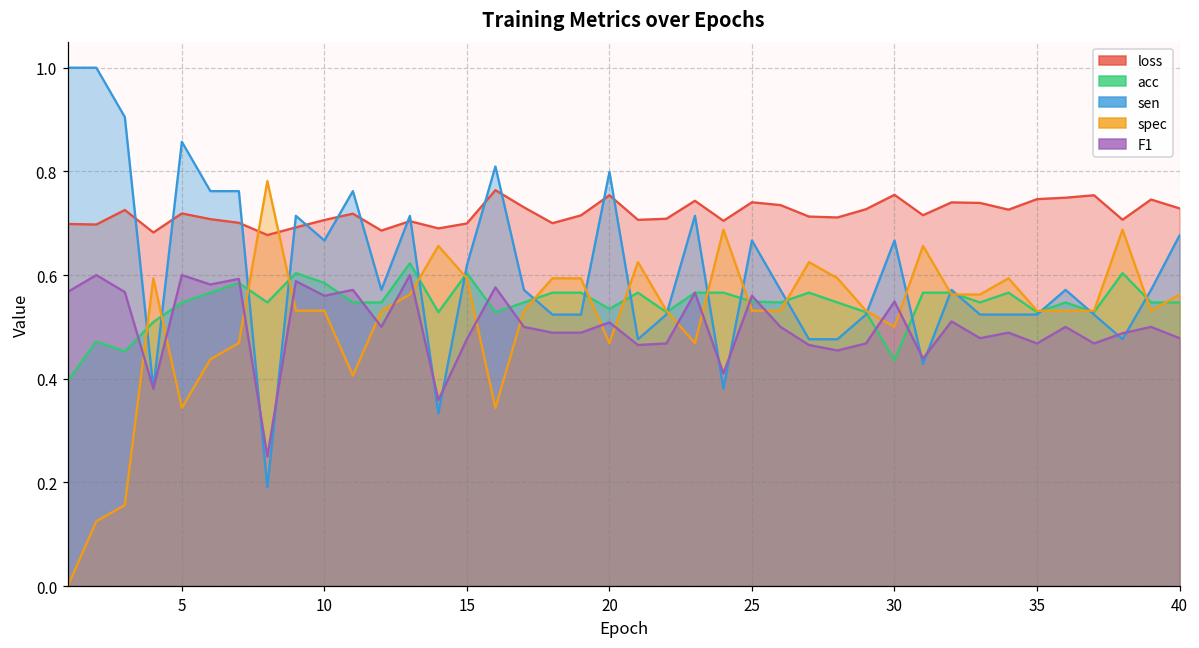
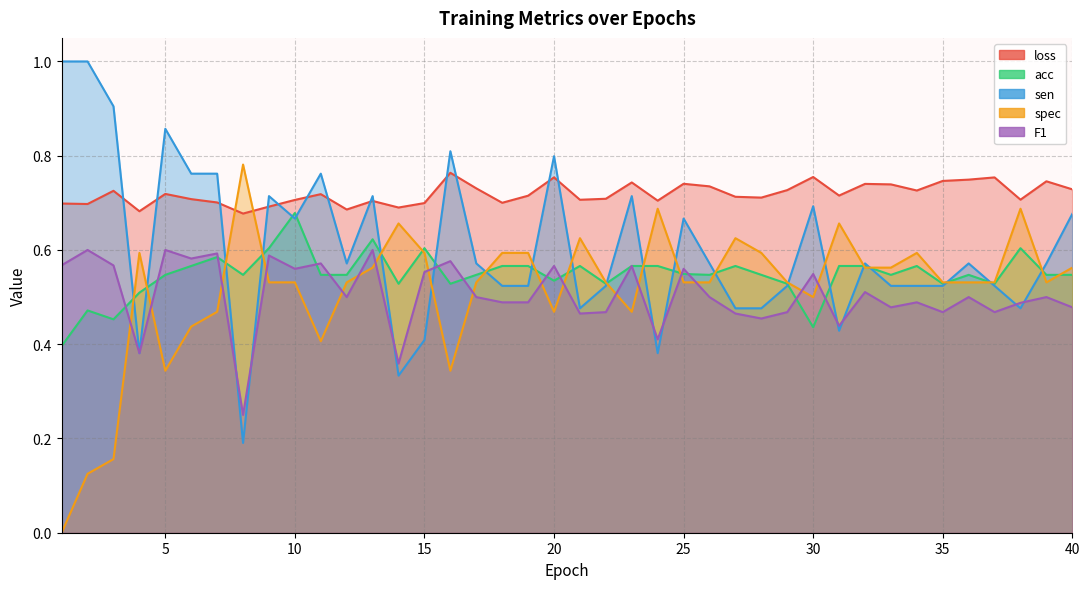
  {
    "acc": {
      "5": 0.55,
-     "10": 0.58,
+     "10": 0.68,
      "15": 0.60,
      "20": 0.53,
      "25": 0.55,
      "30": 0.44,
      "40": 0.55
    },
    "sen": {
      "5": 0.86,
      "10": 0.67,
-     "15": 0.62,
+     "15": 0.41,
      "20": 0.80,
      "25": 0.67,
-     "30": 0.67,
+     "30": 0.69,
      "40": 0.68
    },
    "F1": {
      "5": 0.60,
      "10": 0.56,
-     "15": 0.48,
-     "20": 0.51,
+     "15": 0.55,
+     "20": 0.57,
      "25": 0.56,
      "30": 0.55,
      "35": 0.47,
      "40": 0.48
    }
  }
